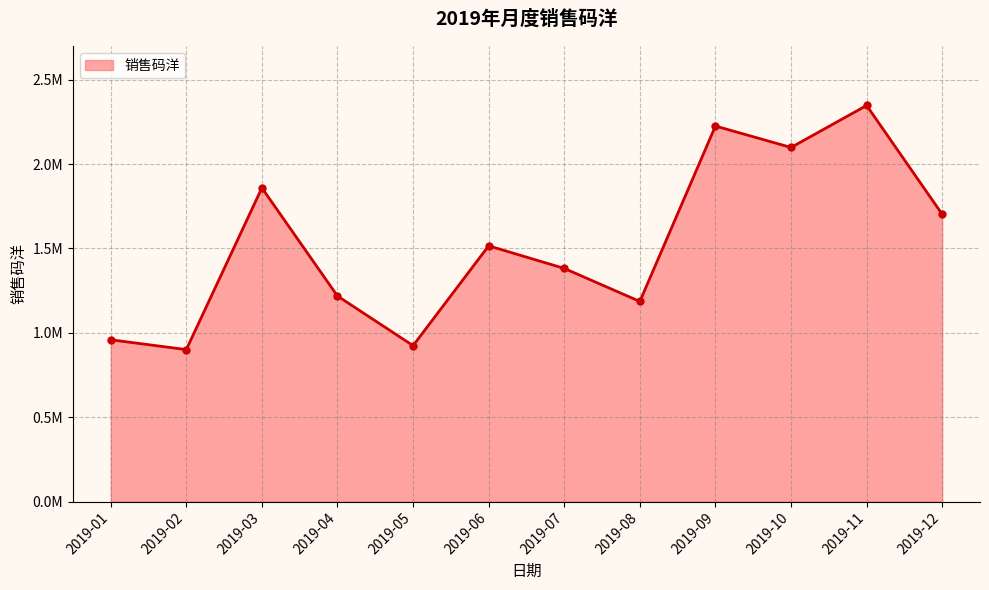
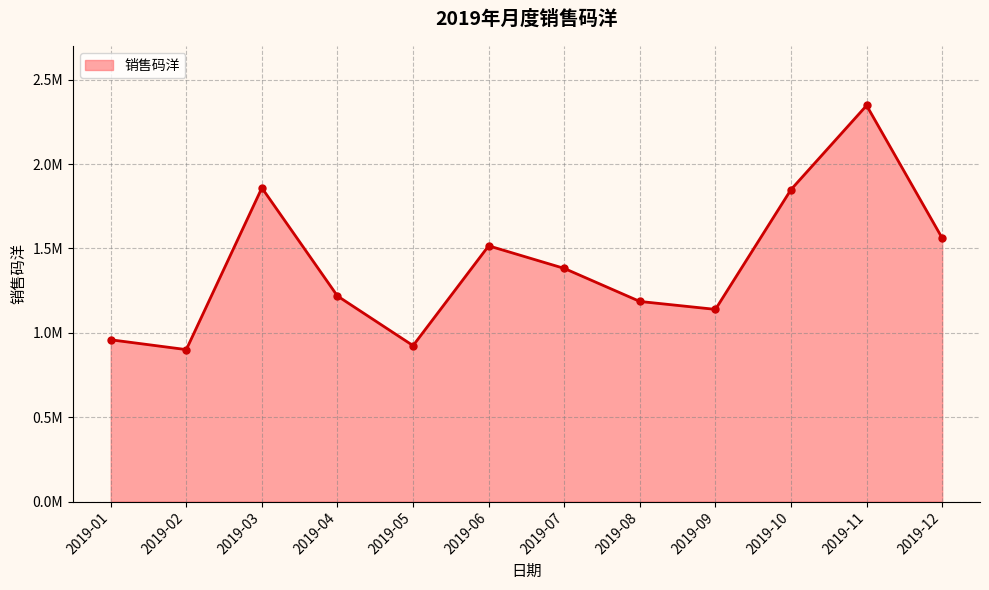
  {
    "2019-01": 960000,
    "2019-02": 900000,
    "2019-03": 1860000,
    "2019-04": 1220000,
    "2019-05": 920000,
    "2019-06": 1520000,
    "2019-07": 1380000,
    "2019-08": 1190000,
-   "2019-09": 2230000,
-   "2019-10": 2100000,
+   "2019-09": 1140000,
+   "2019-10": 1850000,
    "2019-11": 2350000,
-   "2019-12": 1700000
+   "2019-12": 1560000
  }
